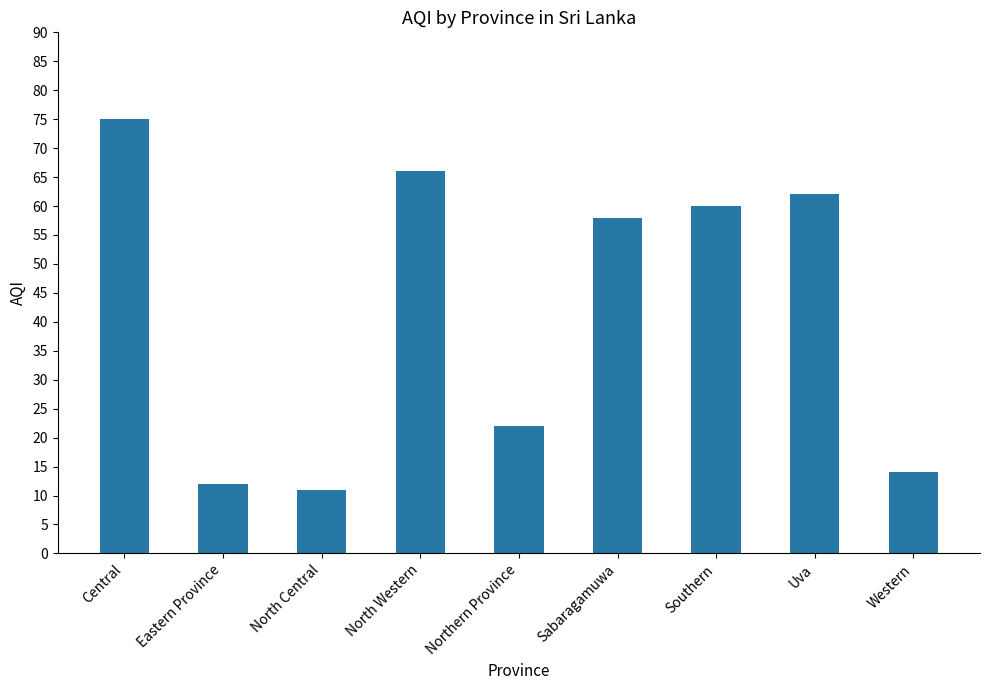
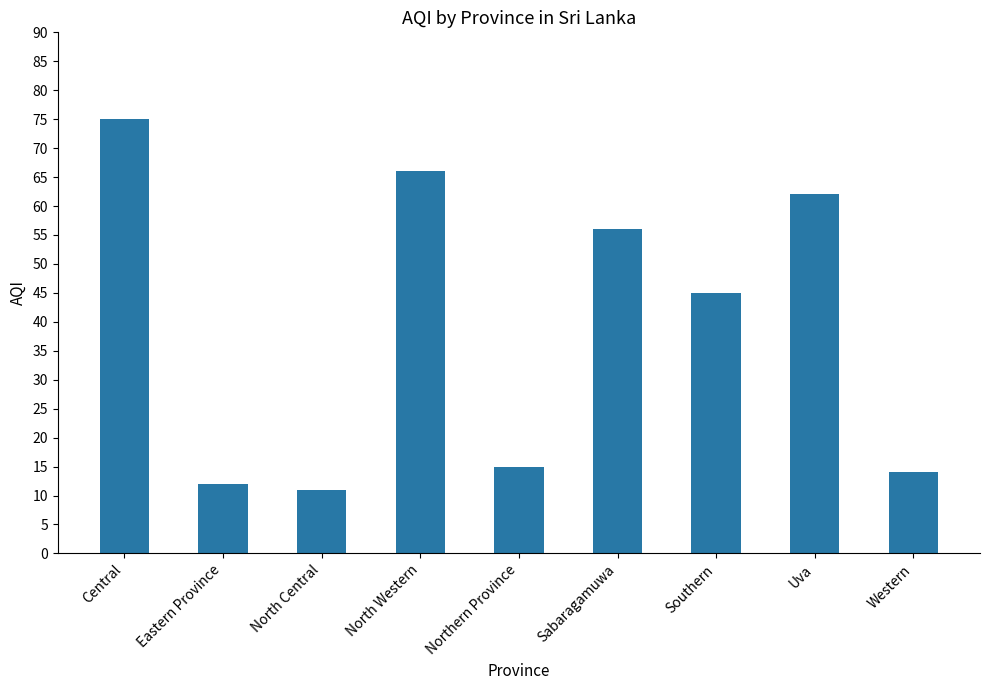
  {
    "Central": 75,
    "Eastern Province": 12,
    "North Central": 11,
    "North Western": 66,
-   "Northern Province": 22,
-   "Sabaragamuwa": 58,
-   "Southern": 60,
+   "Northern Province": 15,
+   "Sabaragamuwa": 56,
+   "Southern": 45,
    "Uva": 62,
    "Western": 14
  }
